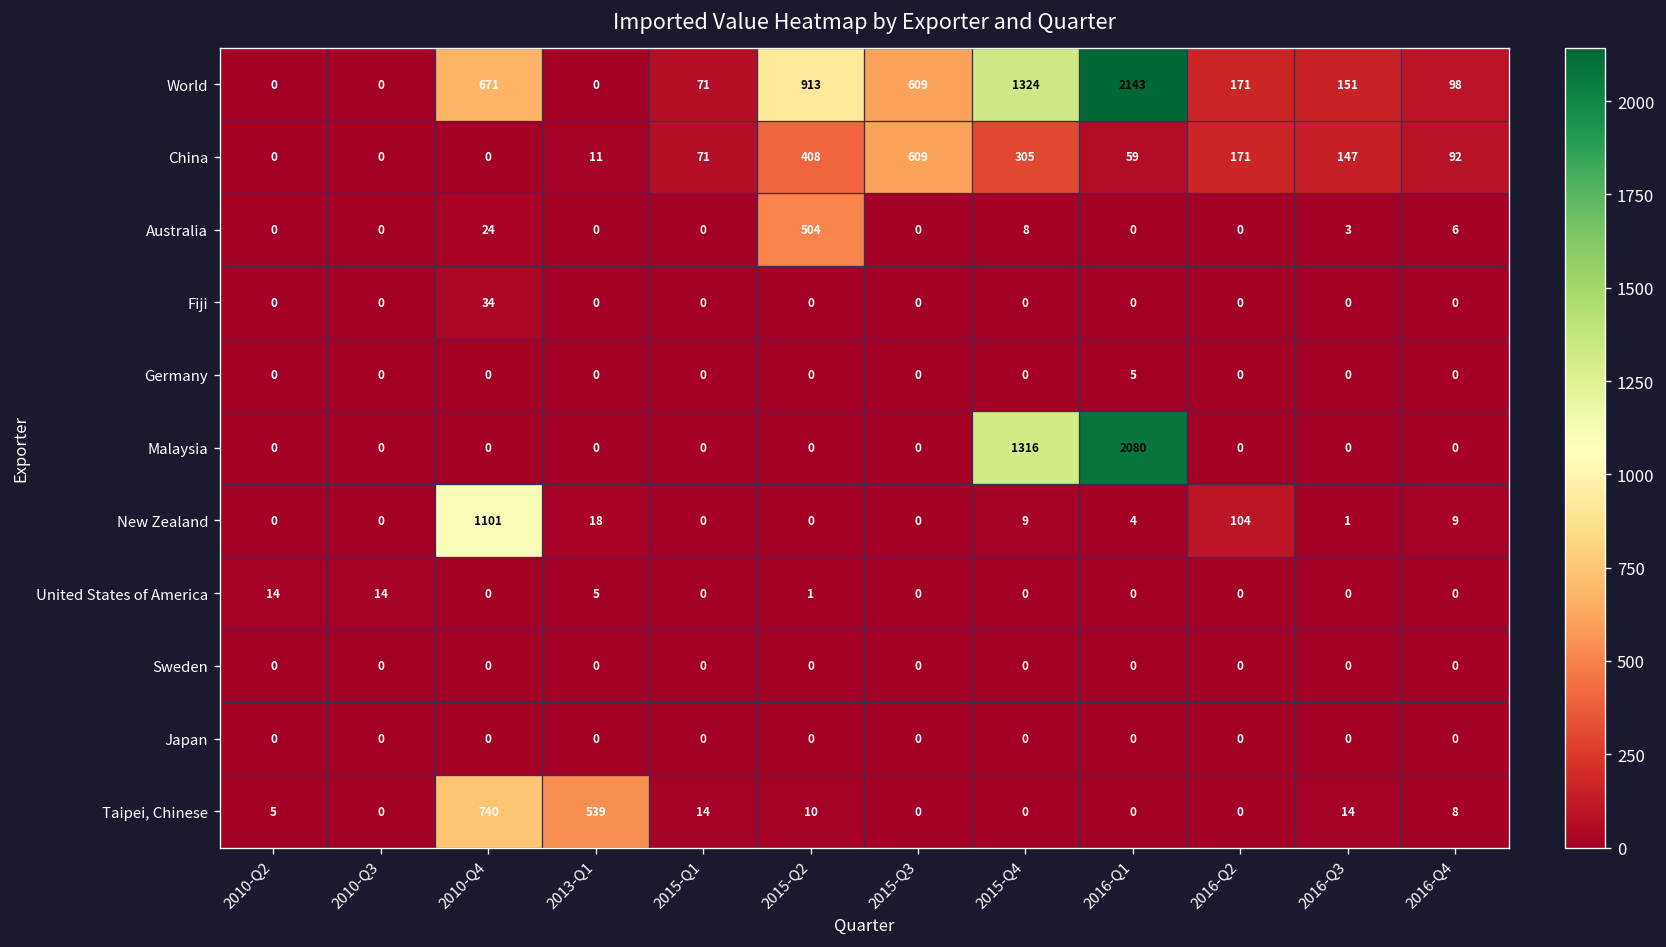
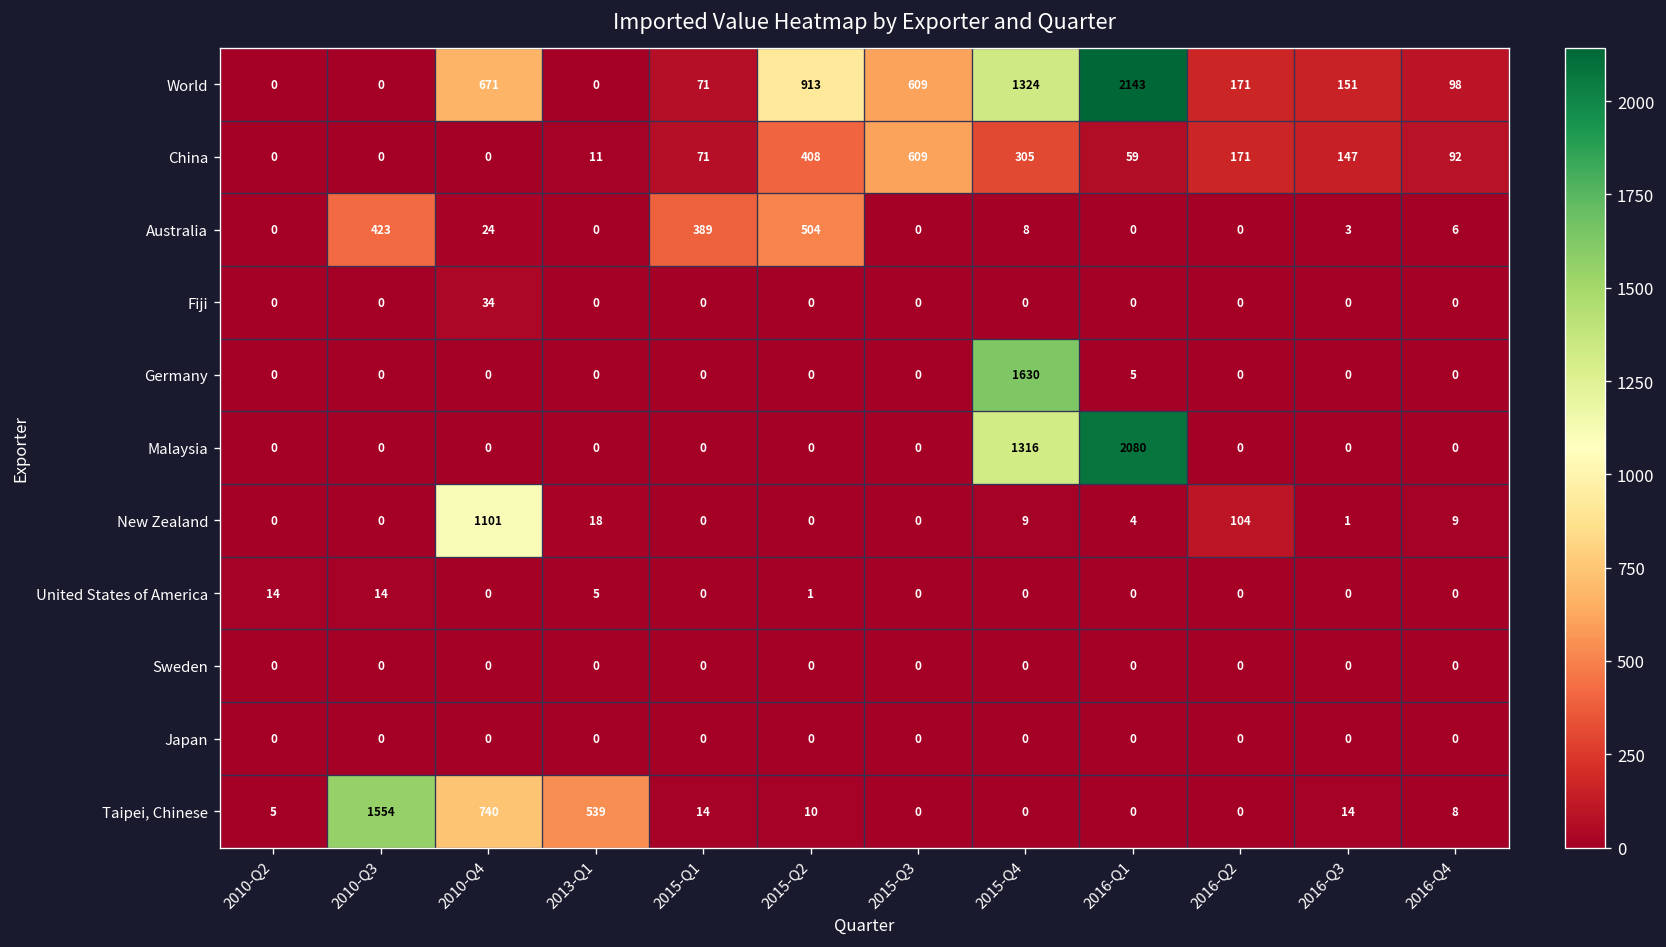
  {
    "World": {
      "2010-Q2": 0,
      "2010-Q3": 0,
      "2010-Q4": 671,
      "2013-Q1": 0,
      "2015-Q1": 71,
      "2015-Q2": 913,
      "2015-Q3": 609,
      "2015-Q4": 1324,
      "2016-Q1": 2143,
      "2016-Q2": 171,
      "2016-Q3": 151,
      "2016-Q4": 98
    },
    "China": {
      "2010-Q2": 0,
      "2010-Q3": 0,
      "2010-Q4": 0,
      "2013-Q1": 11,
      "2015-Q1": 71,
      "2015-Q2": 408,
      "2015-Q3": 609,
      "2015-Q4": 305,
      "2016-Q1": 59,
      "2016-Q2": 171,
      "2016-Q3": 147,
      "2016-Q4": 92
    },
    "Australia": {
      "2010-Q2": 0,
-     "2010-Q3": 0,
+     "2010-Q3": 423,
      "2010-Q4": 24,
      "2013-Q1": 0,
-     "2015-Q1": 0,
+     "2015-Q1": 389,
      "2015-Q2": 504,
      "2015-Q3": 0,
      "2015-Q4": 8,
      "2016-Q1": 0,
      "2016-Q2": 0,
      "2016-Q3": 3,
      "2016-Q4": 6
    },
    "Fiji": {
      "2010-Q2": 0,
      "2010-Q3": 0,
      "2010-Q4": 34,
      "2013-Q1": 0,
      "2015-Q1": 0,
      "2015-Q2": 0,
      "2015-Q3": 0,
      "2015-Q4": 0,
      "2016-Q1": 0,
      "2016-Q2": 0,
      "2016-Q3": 0,
      "2016-Q4": 0
    },
    "Germany": {
      "2010-Q2": 0,
      "2010-Q3": 0,
      "2010-Q4": 0,
      "2013-Q1": 0,
      "2015-Q1": 0,
      "2015-Q2": 0,
      "2015-Q3": 0,
-     "2015-Q4": 0,
+     "2015-Q4": 1630,
      "2016-Q1": 5,
      "2016-Q2": 0,
      "2016-Q3": 0,
      "2016-Q4": 0
    },
    "Malaysia": {
      "2010-Q2": 0,
      "2010-Q3": 0,
      "2010-Q4": 0,
      "2013-Q1": 0,
      "2015-Q1": 0,
      "2015-Q2": 0,
      "2015-Q3": 0,
      "2015-Q4": 1316,
      "2016-Q1": 2080,
      "2016-Q2": 0,
      "2016-Q3": 0,
      "2016-Q4": 0
    },
    "New Zealand": {
      "2010-Q2": 0,
      "2010-Q3": 0,
      "2010-Q4": 1101,
      "2013-Q1": 18,
      "2015-Q1": 0,
      "2015-Q2": 0,
      "2015-Q3": 0,
      "2015-Q4": 9,
      "2016-Q1": 4,
      "2016-Q2": 104,
      "2016-Q3": 1,
      "2016-Q4": 9
    },
    "United States of America": {
      "2010-Q2": 14,
      "2010-Q3": 14,
      "2010-Q4": 0,
      "2013-Q1": 5,
      "2015-Q1": 0,
      "2015-Q2": 1,
      "2015-Q3": 0,
      "2015-Q4": 0,
      "2016-Q1": 0,
      "2016-Q2": 0,
      "2016-Q3": 0,
      "2016-Q4": 0
    },
    "Sweden": {
      "2010-Q2": 0,
      "2010-Q3": 0,
      "2010-Q4": 0,
      "2013-Q1": 0,
      "2015-Q1": 0,
      "2015-Q2": 0,
      "2015-Q3": 0,
      "2015-Q4": 0,
      "2016-Q1": 0,
      "2016-Q2": 0,
      "2016-Q3": 0,
      "2016-Q4": 0
    },
    "Japan": {
      "2010-Q2": 0,
      "2010-Q3": 0,
      "2010-Q4": 0,
      "2013-Q1": 0,
      "2015-Q1": 0,
      "2015-Q2": 0,
      "2015-Q3": 0,
      "2015-Q4": 0,
      "2016-Q1": 0,
      "2016-Q2": 0,
      "2016-Q3": 0,
      "2016-Q4": 0
    },
    "Taipei, Chinese": {
      "2010-Q2": 5,
-     "2010-Q3": 0,
+     "2010-Q3": 1554,
      "2010-Q4": 740,
      "2013-Q1": 539,
      "2015-Q1": 14,
      "2015-Q2": 10,
      "2015-Q3": 0,
      "2015-Q4": 0,
      "2016-Q1": 0,
      "2016-Q2": 0,
      "2016-Q3": 14,
      "2016-Q4": 8
    }
  }
